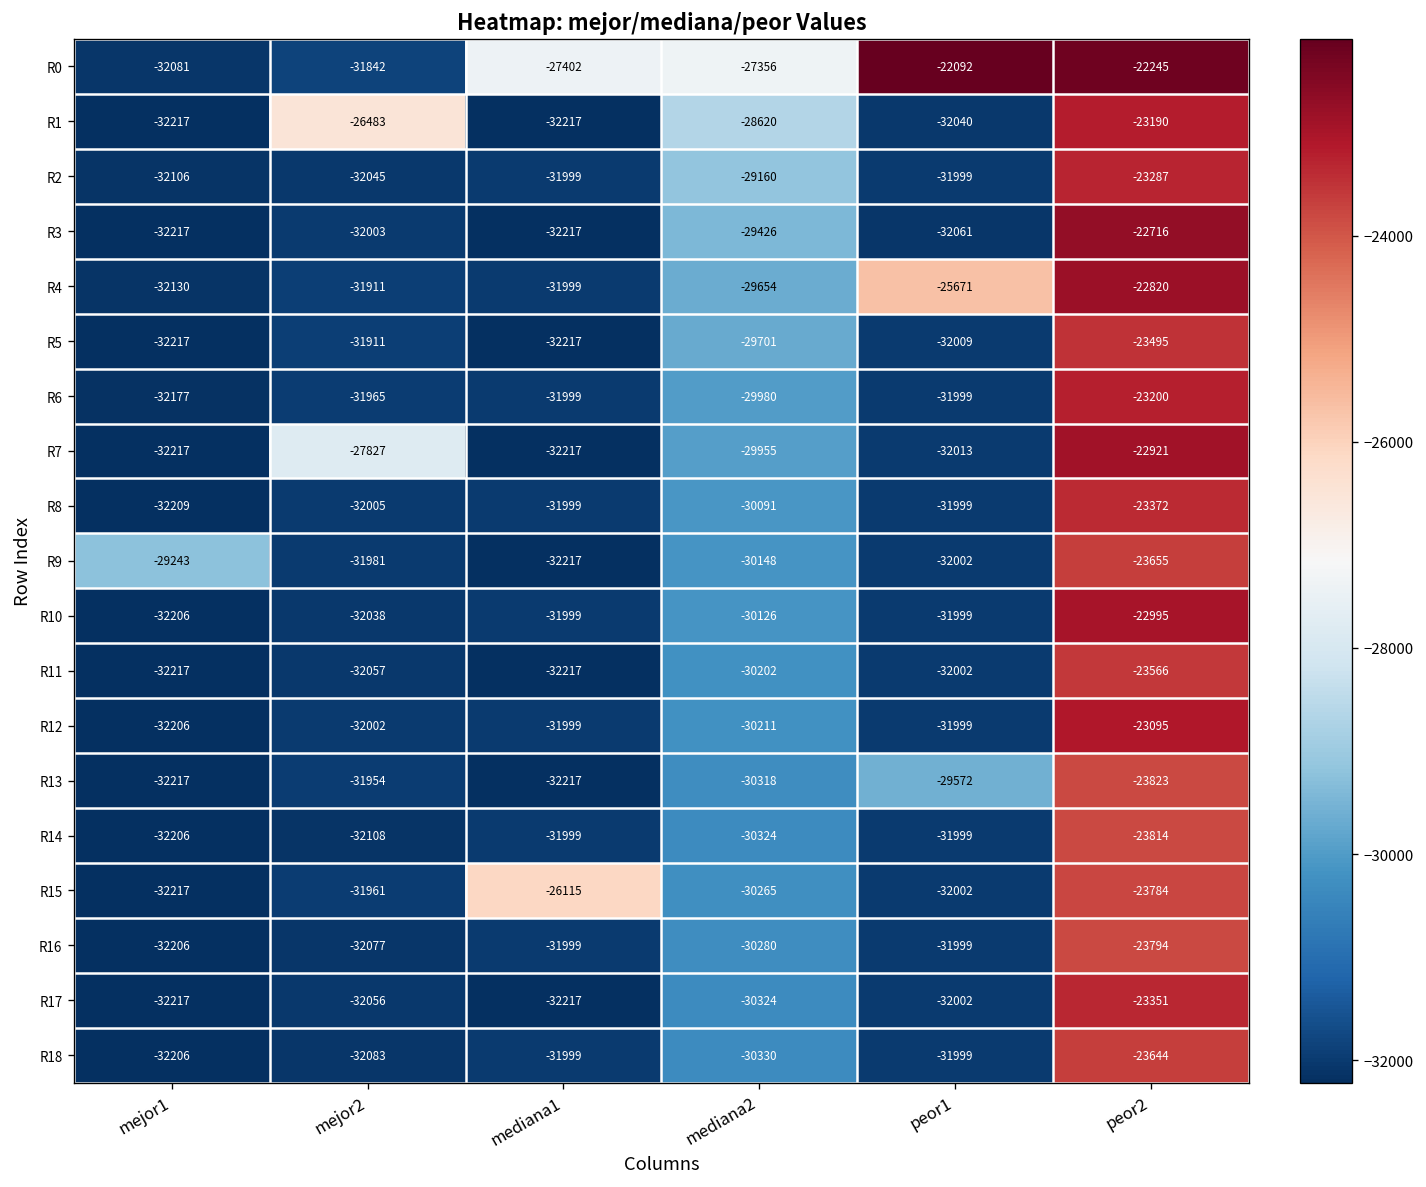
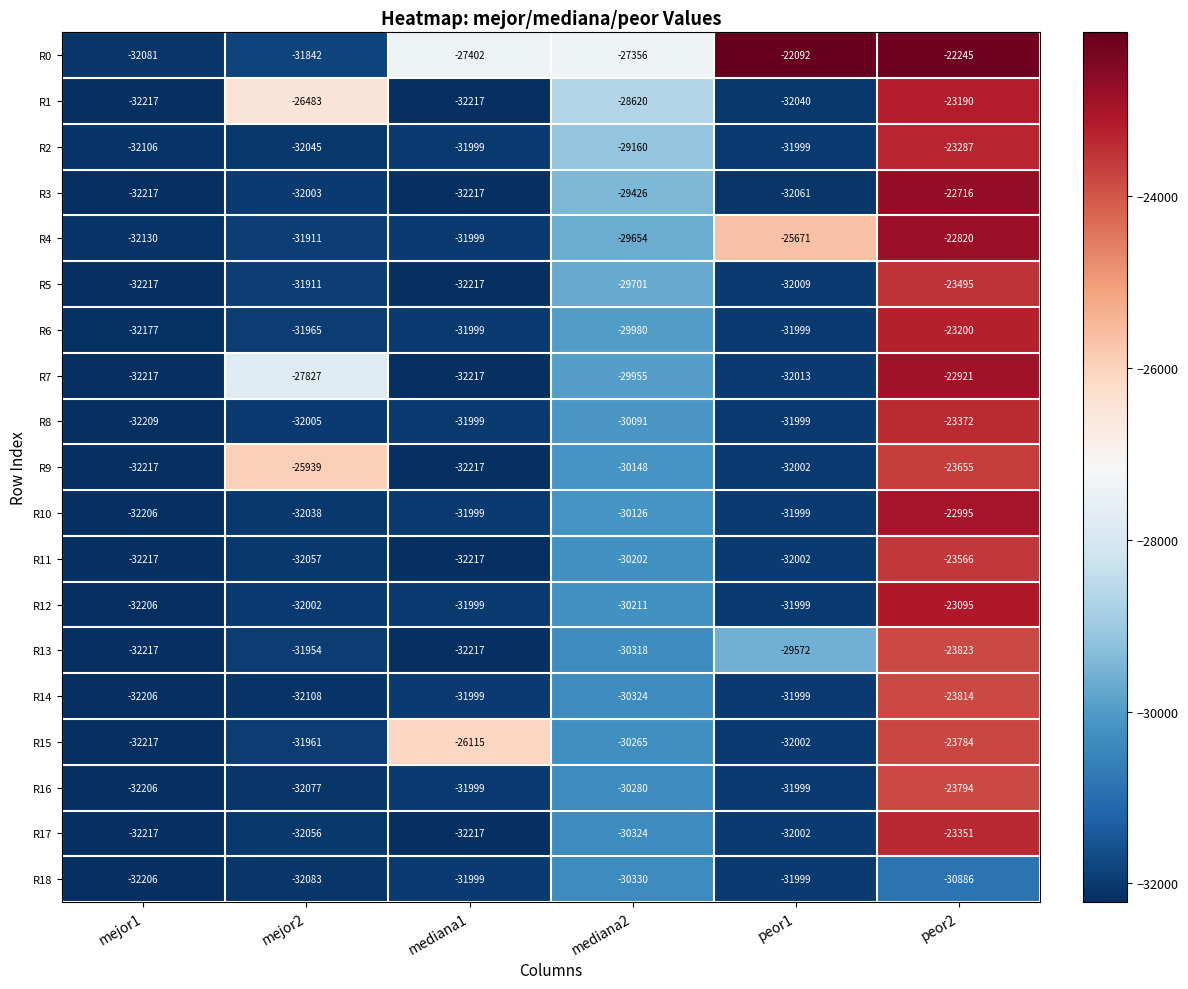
  {
    "R0": {
      "mejor1": -32081,
      "mejor2": -31842,
      "mediana1": -27402,
      "mediana2": -27356,
      "peor1": -22092,
      "peor2": -22245
    },
    "R1": {
      "mejor1": -32217,
      "mejor2": -26483,
      "mediana1": -32217,
      "mediana2": -28620,
      "peor1": -32040,
      "peor2": -23190
    },
    "R2": {
      "mejor1": -32106,
      "mejor2": -32045,
      "mediana1": -31999,
      "mediana2": -29160,
      "peor1": -31999,
      "peor2": -23287
    },
    "R3": {
      "mejor1": -32217,
      "mejor2": -32003,
      "mediana1": -32217,
      "mediana2": -29426,
      "peor1": -32061,
      "peor2": -22716
    },
    "R4": {
      "mejor1": -32130,
      "mejor2": -31911,
      "mediana1": -31999,
      "mediana2": -29654,
      "peor1": -25671,
      "peor2": -22820
    },
    "R5": {
      "mejor1": -32217,
      "mejor2": -31911,
      "mediana1": -32217,
      "mediana2": -29701,
      "peor1": -32009,
      "peor2": -23495
    },
    "R6": {
      "mejor1": -32177,
      "mejor2": -31965,
      "mediana1": -31999,
      "mediana2": -29980,
      "peor1": -31999,
      "peor2": -23200
    },
    "R7": {
      "mejor1": -32217,
      "mejor2": -27827,
      "mediana1": -32217,
      "mediana2": -29955,
      "peor1": -32013,
      "peor2": -22921
    },
    "R8": {
      "mejor1": -32209,
      "mejor2": -32005,
      "mediana1": -31999,
      "mediana2": -30091,
      "peor1": -31999,
      "peor2": -23372
    },
    "R9": {
-     "mejor1": -29243,
-     "mejor2": -31981,
+     "mejor1": -32217,
+     "mejor2": -25939,
      "mediana1": -32217,
      "mediana2": -30148,
      "peor1": -32002,
      "peor2": -23655
    },
    "R10": {
      "mejor1": -32206,
      "mejor2": -32038,
      "mediana1": -31999,
      "mediana2": -30126,
      "peor1": -31999,
      "peor2": -22995
    },
    "R11": {
      "mejor1": -32217,
      "mejor2": -32057,
      "mediana1": -32217,
      "mediana2": -30202,
      "peor1": -32002,
      "peor2": -23566
    },
    "R12": {
      "mejor1": -32206,
      "mejor2": -32002,
      "mediana1": -31999,
      "mediana2": -30211,
      "peor1": -31999,
      "peor2": -23095
    },
    "R13": {
      "mejor1": -32217,
      "mejor2": -31954,
      "mediana1": -32217,
      "mediana2": -30318,
      "peor1": -29572,
      "peor2": -23823
    },
    "R14": {
      "mejor1": -32206,
      "mejor2": -32108,
      "mediana1": -31999,
      "mediana2": -30324,
      "peor1": -31999,
      "peor2": -23814
    },
    "R15": {
      "mejor1": -32217,
      "mejor2": -31961,
      "mediana1": -26115,
      "mediana2": -30265,
      "peor1": -32002,
      "peor2": -23784
    },
    "R16": {
      "mejor1": -32206,
      "mejor2": -32077,
      "mediana1": -31999,
      "mediana2": -30280,
      "peor1": -31999,
      "peor2": -23794
    },
    "R17": {
      "mejor1": -32217,
      "mejor2": -32056,
      "mediana1": -32217,
      "mediana2": -30324,
      "peor1": -32002,
      "peor2": -23351
    },
    "R18": {
      "mejor1": -32206,
      "mejor2": -32083,
      "mediana1": -31999,
      "mediana2": -30330,
      "peor1": -31999,
-     "peor2": -23644
+     "peor2": -30886
    }
  }
